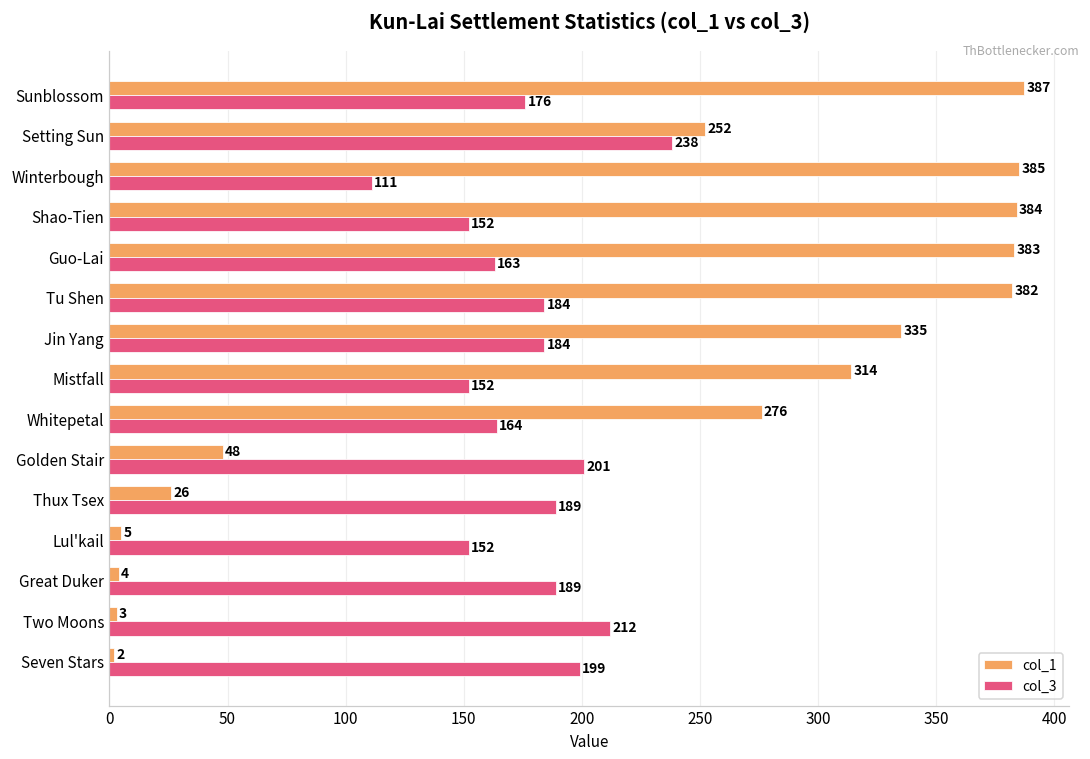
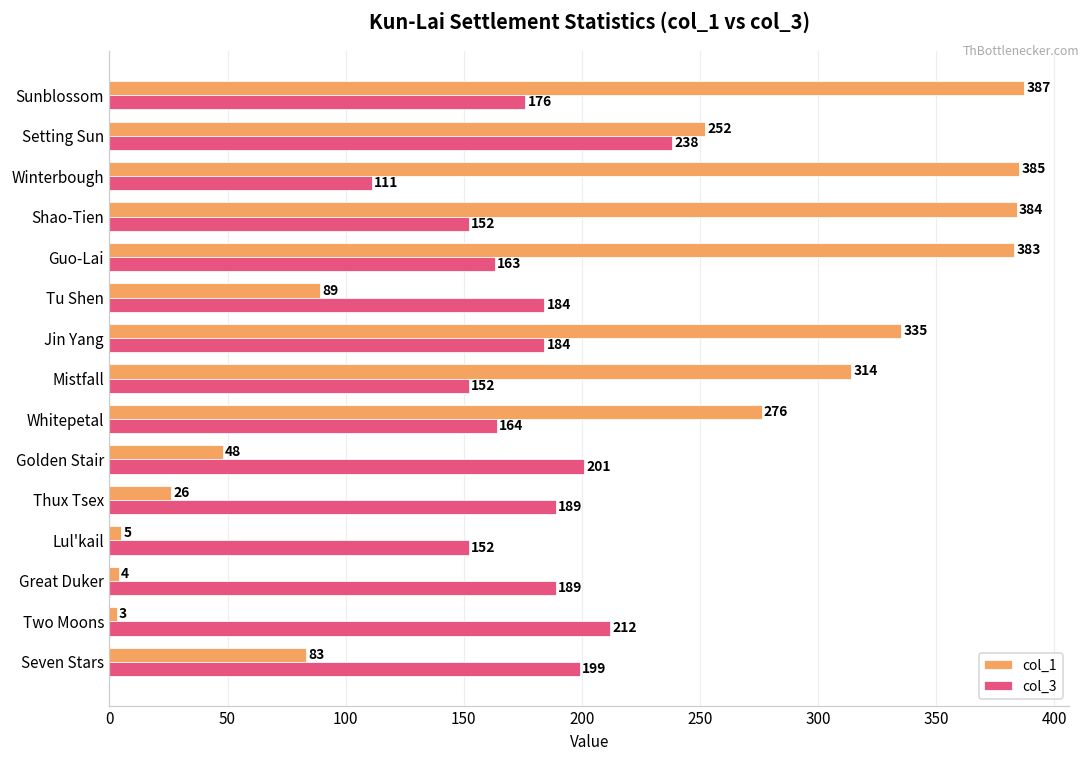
  {
    "col_1": {
      "Sunblossom": 387,
      "Setting Sun": 252,
      "Winterbough": 385,
      "Shao-Tien": 384,
      "Guo-Lai": 383,
-     "Tu Shen": 382,
+     "Tu Shen": 89,
      "Jin Yang": 335,
      "Mistfall": 314,
      "Whitepetal": 276,
      "Golden Stair": 48,
      "Thux Tsex": 26,
      "Lul'kail": 5,
      "Great Duker": 4,
      "Two Moons": 3,
-     "Seven Stars": 2
+     "Seven Stars": 83
    },
    "col_3": {
      "Sunblossom": 176,
      "Setting Sun": 238,
      "Winterbough": 111,
      "Shao-Tien": 152,
      "Guo-Lai": 163,
      "Tu Shen": 184,
      "Jin Yang": 184,
      "Mistfall": 152,
      "Whitepetal": 164,
      "Golden Stair": 201,
      "Thux Tsex": 189,
      "Lul'kail": 152,
      "Great Duker": 189,
      "Two Moons": 212,
      "Seven Stars": 199
    }
  }
